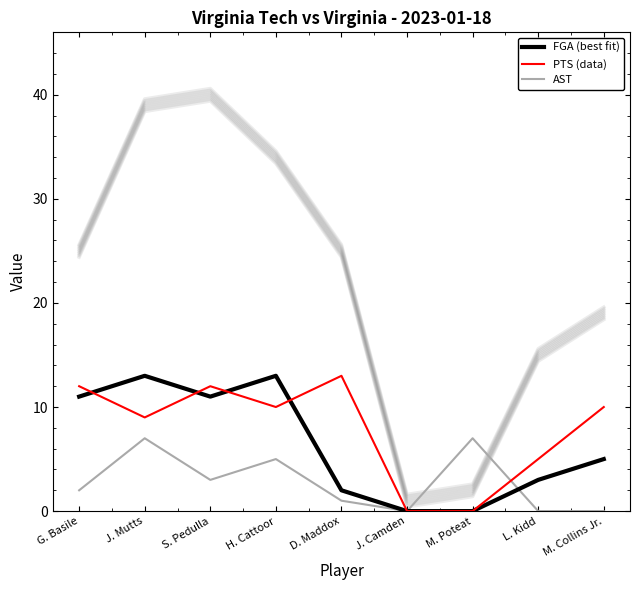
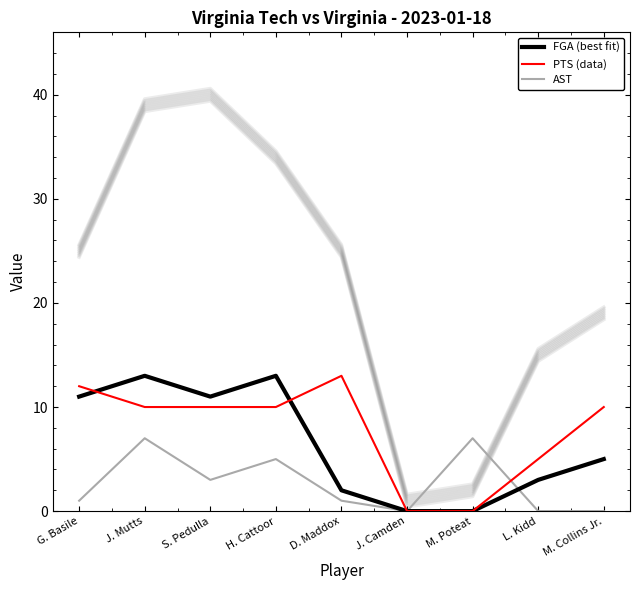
  {
    "FGA (best fit)": {
      "G. Basile": 11,
      "J. Mutts": 13,
      "S. Pedulla": 11,
      "H. Cattoor": 13,
      "D. Maddox": 2,
      "L. Kidd": 3,
      "M. Collins Jr.": 5
    },
    "PTS (data)": {
      "G. Basile": 12,
-     "J. Mutts": 9,
-     "S. Pedulla": 12,
+     "J. Mutts": 10,
+     "S. Pedulla": 10,
      "H. Cattoor": 10,
      "D. Maddox": 13,
      "L. Kidd": 5,
      "M. Collins Jr.": 10
    },
    "AST": {
-     "G. Basile": 2,
+     "G. Basile": 1,
      "J. Mutts": 7,
      "S. Pedulla": 3,
      "H. Cattoor": 5,
      "D. Maddox": 1,
      "M. Poteat": 7,
      "L. Kidd": 0,
      "M. Collins Jr.": 0
    }
  }
